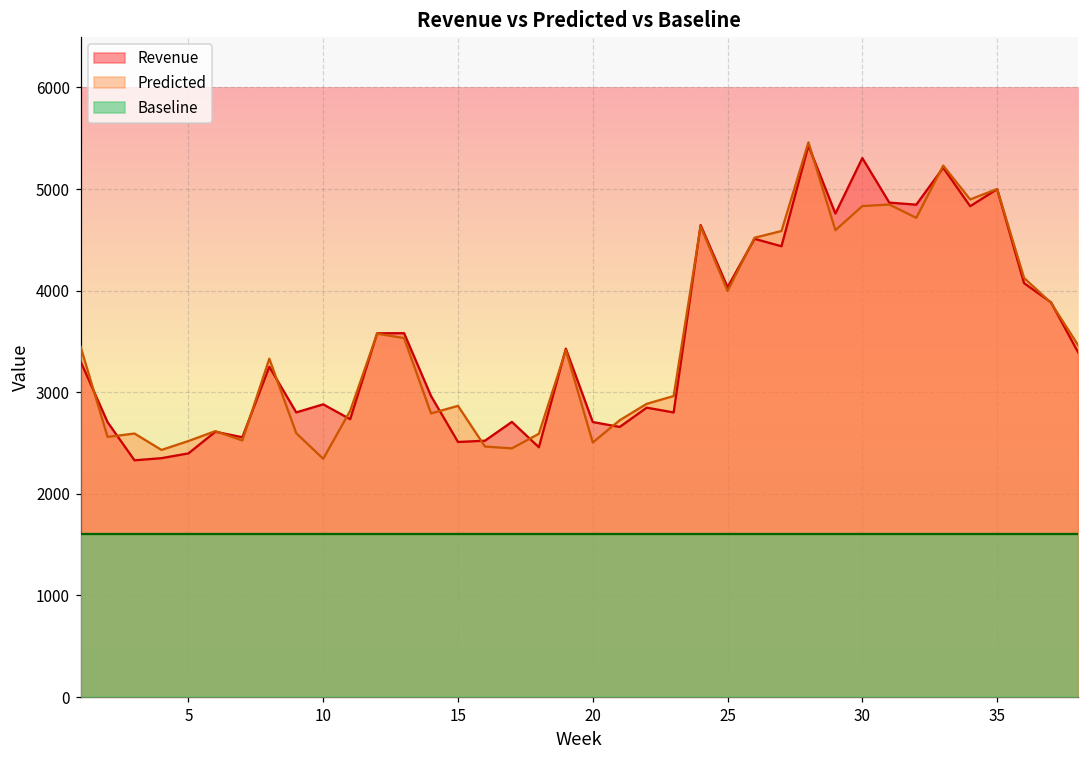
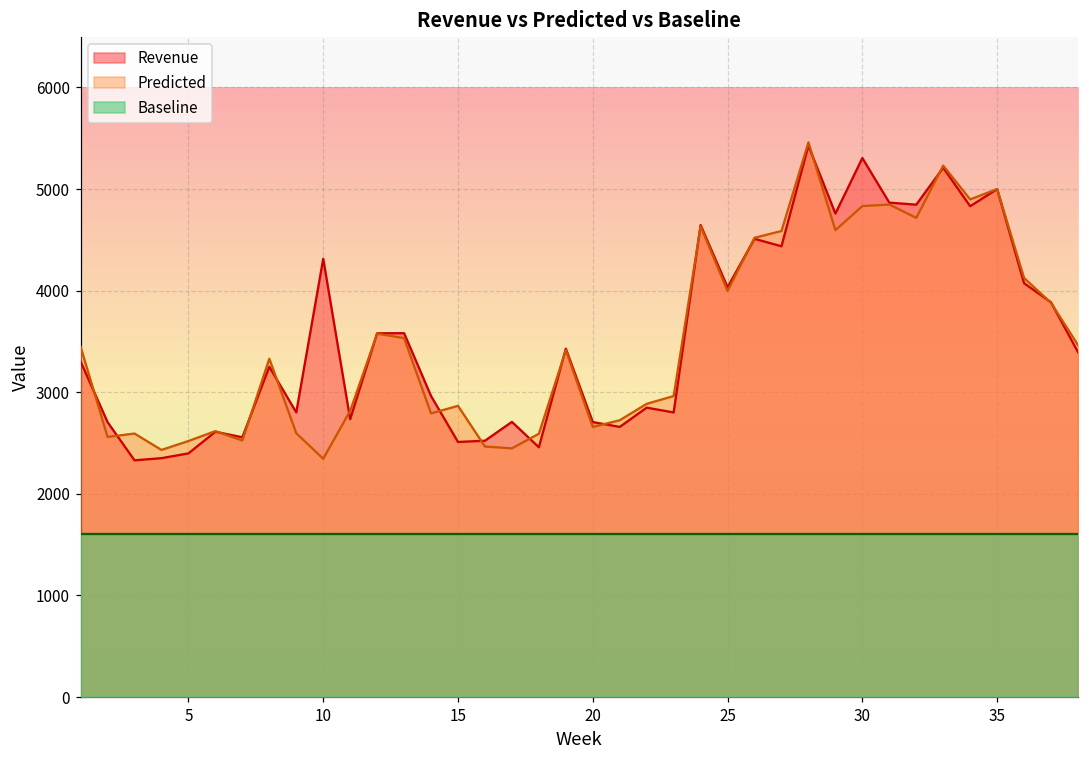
  {
    "Revenue": {
      "5": 2400,
-     "10": 2900,
+     "10": 4300,
      "15": 2500,
      "20": 2700,
      "25": 4000,
      "30": 5300
    },
    "Predicted": {
      "5": 2500,
      "10": 2300,
      "15": 2900,
-     "20": 2500,
+     "20": 2700,
      "25": 4000,
      "30": 4800
    },
    "Baseline": {
      "5": 1600,
      "10": 1600,
      "15": 1600,
      "20": 1600,
      "25": 1600,
      "30": 1600,
      "35": 1600
    }
  }
